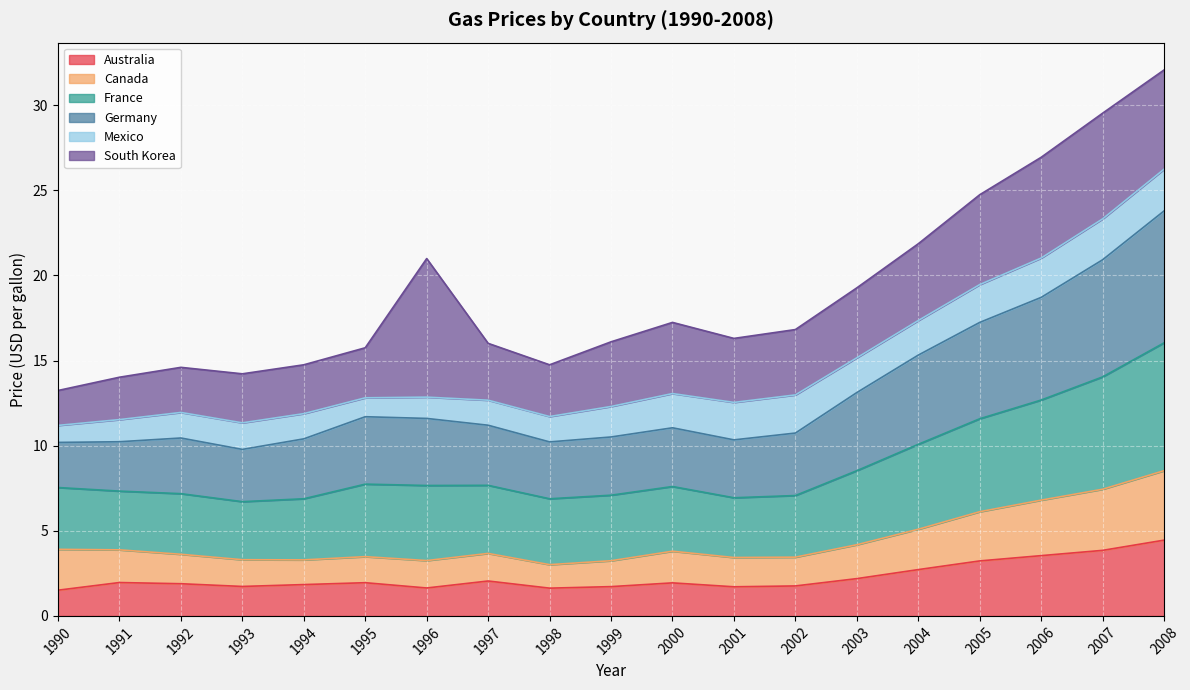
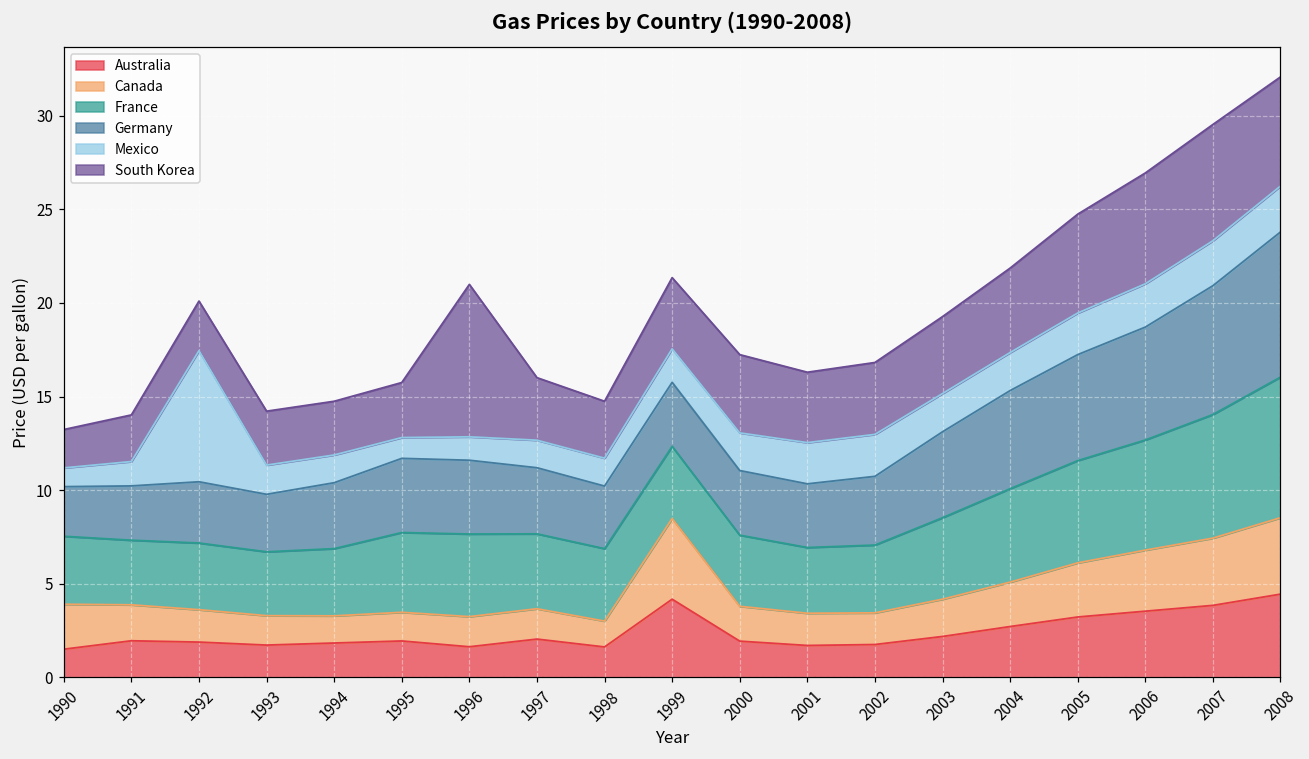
  {
    "Australia": {
      "1990": 1.5,
      "1991": 2.0,
      "1992": 1.9,
      "1993": 1.7,
      "1994": 1.8,
      "1995": 2.0,
      "1996": 1.6,
      "1997": 2.1,
      "1998": 1.6,
-     "1999": 1.7,
+     "1999": 4.2,
      "2000": 1.9,
      "2001": 1.7,
      "2002": 1.8,
      "2003": 2.2,
      "2004": 2.7,
      "2005": 3.2,
      "2006": 3.5,
      "2007": 3.9,
      "2008": 4.5
    },
    "Canada": {
      "1990": 2.4,
      "1991": 1.9,
      "1992": 1.7,
      "1993": 1.6,
      "1994": 1.5,
      "1995": 1.5,
      "1996": 1.6,
      "1997": 1.6,
      "1998": 1.4,
-     "1999": 1.5,
+     "1999": 4.3,
      "2000": 1.9,
      "2001": 1.7,
      "2002": 1.7,
      "2003": 2.0,
      "2004": 2.4,
      "2005": 2.9,
      "2006": 3.3,
      "2007": 3.6,
      "2008": 4.1
    },
    "Mexico": {
      "1990": 1.0,
      "1991": 1.3,
-     "1992": 1.5,
+     "1992": 7.0,
      "1993": 1.6,
      "1994": 1.5,
      "1995": 1.1,
      "1996": 1.3,
      "1997": 1.5,
      "1998": 1.5,
      "1999": 1.8,
      "2000": 2.0,
      "2001": 2.2,
      "2002": 2.2,
      "2003": 2.0,
      "2004": 2.0,
      "2005": 2.2,
      "2006": 2.3,
      "2007": 2.4,
      "2008": 2.4
    },
    "South Korea": {
      "1990": 2.0,
      "1991": 2.5,
      "1992": 2.6,
      "1993": 2.9,
      "1994": 2.9,
      "1995": 2.9,
      "1996": 8.1,
      "1997": 3.3,
      "1998": 3.0,
      "1999": 3.8,
      "2000": 4.2,
      "2001": 3.8,
      "2002": 3.8,
      "2003": 4.1,
      "2004": 4.5,
      "2005": 5.3,
      "2006": 5.9,
      "2007": 6.2,
      "2008": 5.8
    }
  }
